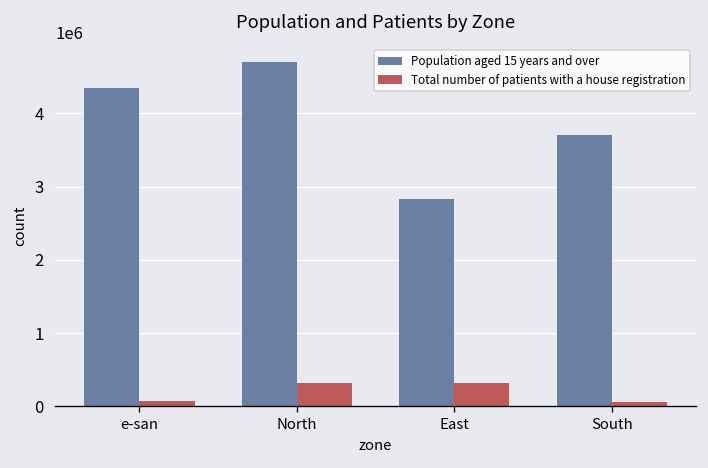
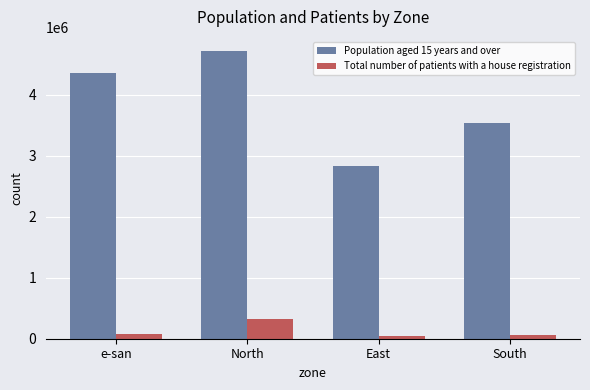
  {
    "Population aged 15 years and over": {
      "e-san": 4300000,
      "North": 4700000,
      "East": 2800000,
-     "South": 3700000
+     "South": 3500000
    },
    "Total number of patients with a house registration": {
      "e-san": 100000,
      "North": 300000,
-     "East": 300000,
+     "East": 100000,
      "South": 100000
    }
  }
